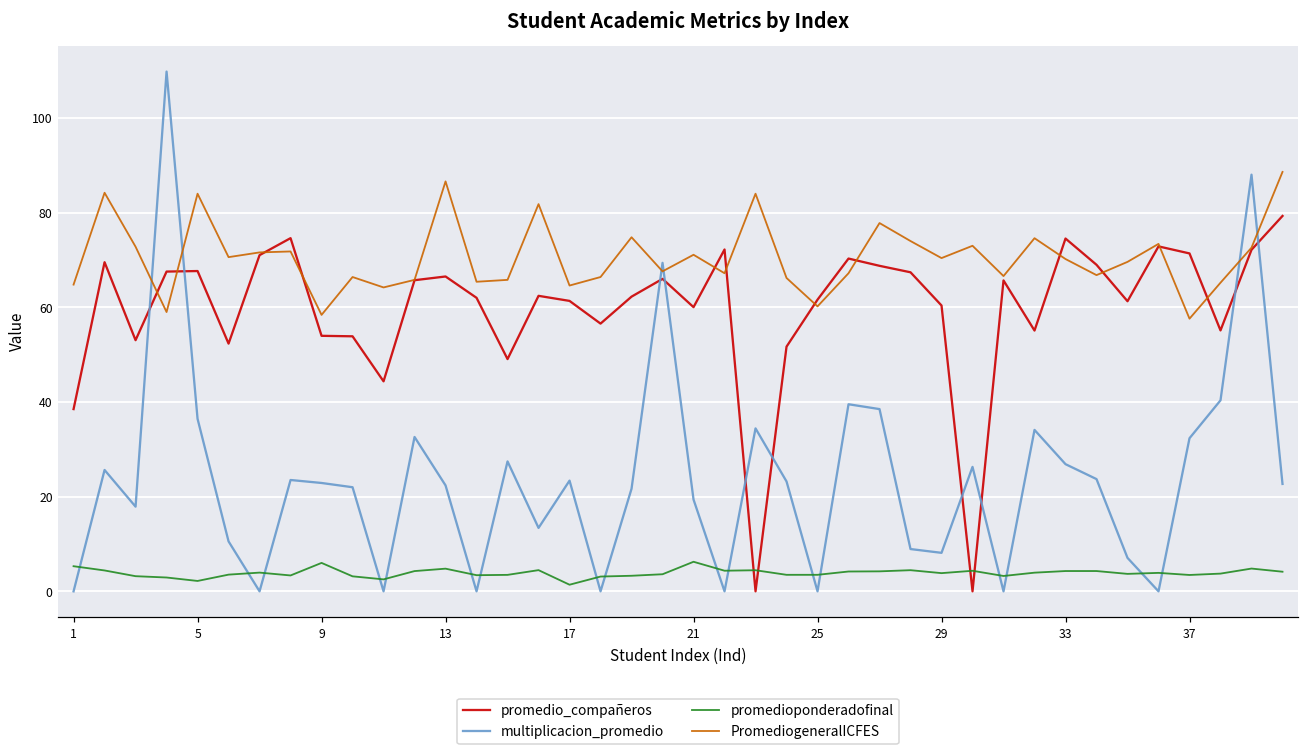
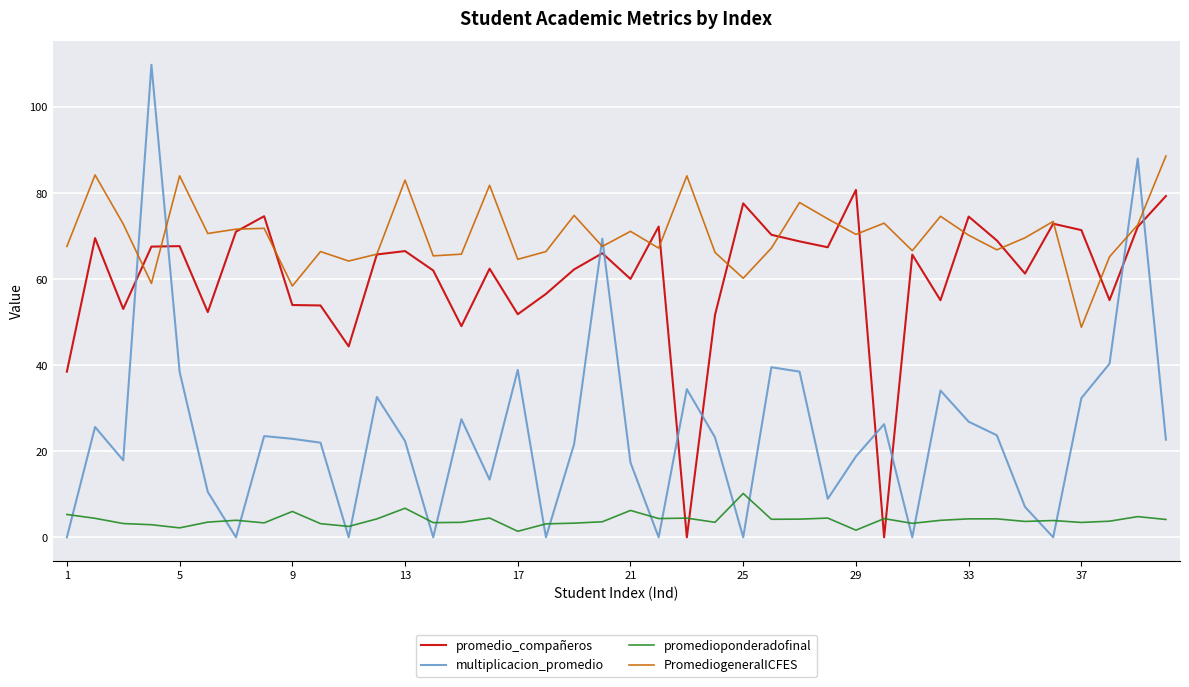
  {
    "promedio_compañeros": {
      "1": 39,
      "5": 68,
      "9": 54,
      "13": 67,
-     "17": 61,
+     "17": 52,
      "21": 60,
-     "25": 62,
-     "29": 60,
+     "25": 78,
+     "29": 81,
      "33": 75,
      "37": 71
    },
    "multiplicacion_promedio": {
      "1": 0,
-     "5": 36,
+     "5": 38,
      "9": 23,
      "13": 22,
-     "17": 23,
-     "21": 19,
+     "17": 39,
+     "21": 17,
      "25": 0,
-     "29": 8,
+     "29": 19,
      "33": 27,
      "37": 32
    },
    "promedioponderadofinal": {
      "1": 5,
      "5": 2,
      "9": 6,
-     "13": 5,
+     "13": 7,
      "17": 1,
      "21": 6,
-     "25": 3,
-     "29": 4,
+     "25": 10,
+     "29": 2,
      "33": 4,
      "37": 3
    },
    "PromediogeneralICFES": {
-     "1": 65,
+     "1": 68,
      "5": 84,
      "9": 58,
-     "13": 87,
+     "13": 83,
      "17": 65,
      "21": 71,
      "25": 60,
      "29": 70,
      "33": 70,
-     "37": 58
+     "37": 49
    }
  }
